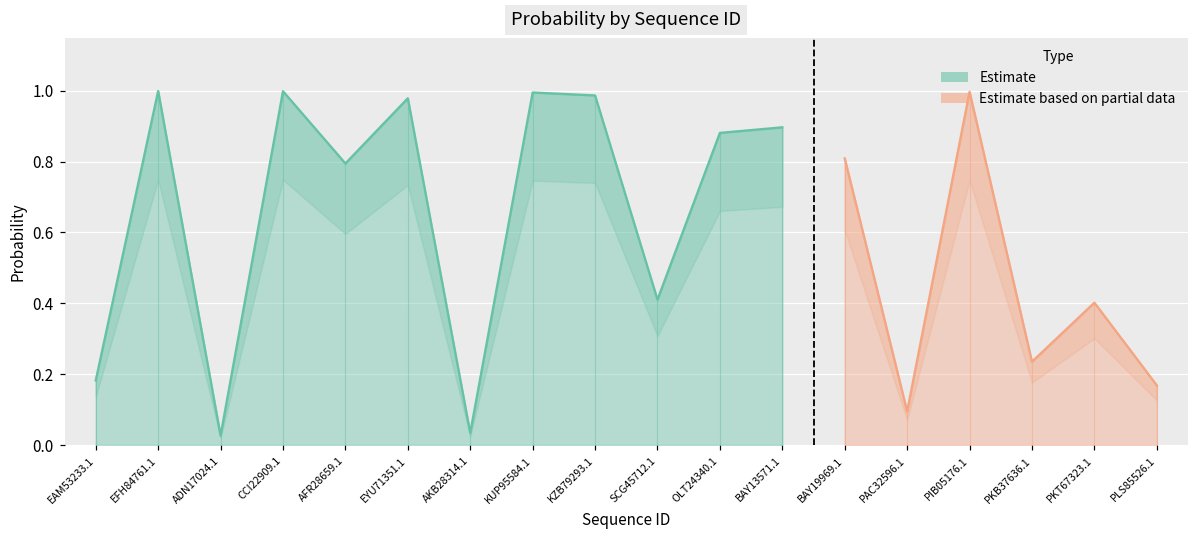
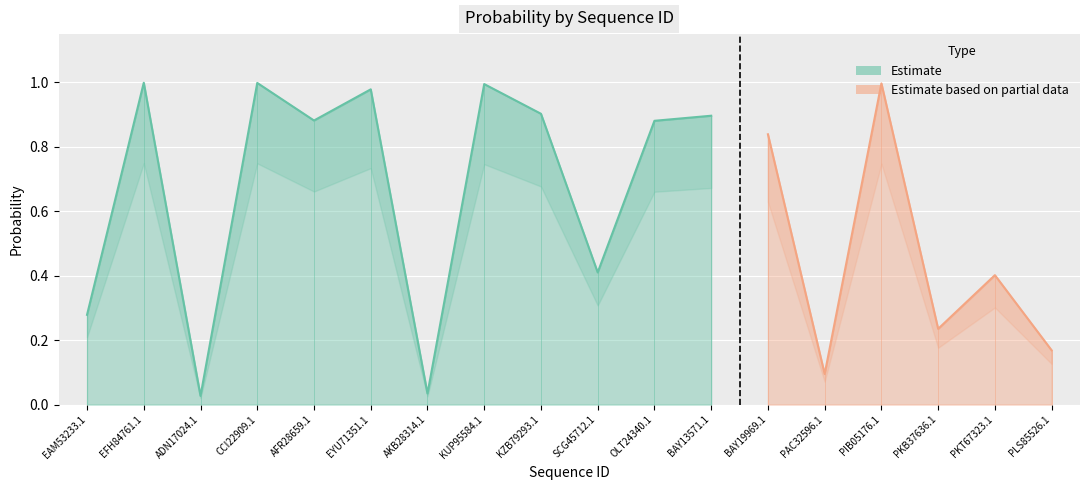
  {
    "Estimate": {
-     "EAM53233.1": 0.18,
+     "EAM53233.1": 0.28,
      "EFH84761.1": 1.00,
      "ADN17024.1": 0.03,
      "CCI22909.1": 1.00,
-     "AFR28659.1": 0.79,
+     "AFR28659.1": 0.88,
      "EYU71351.1": 0.98,
      "AKB28314.1": 0.03,
      "KUP95584.1": 0.99,
-     "KZB79293.1": 0.99,
+     "KZB79293.1": 0.90,
      "SCG45712.1": 0.41,
      "OLT24340.1": 0.88,
      "BAY13571.1": 0.90
    },
    "Estimate based on partial data": {
-     "BAY19969.1": 0.81,
+     "BAY19969.1": 0.84,
      "PAC32596.1": 0.09,
      "PIB05176.1": 1.00,
      "PKB37636.1": 0.24,
      "PKT67323.1": 0.40,
      "PLS85526.1": 0.17
    }
  }
